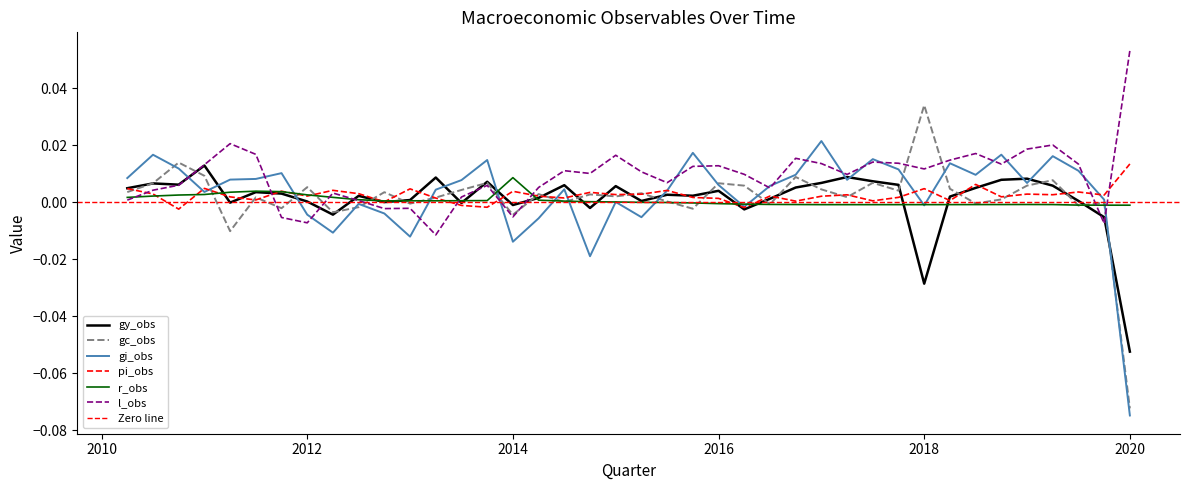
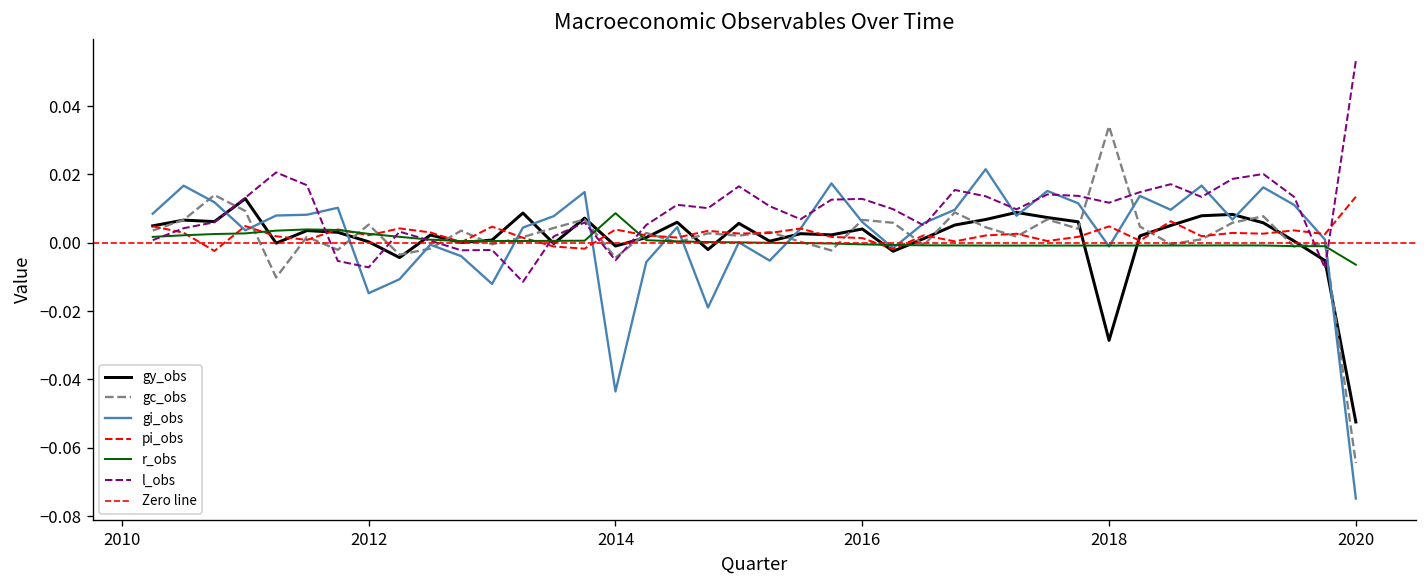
  {
    "gy_obs": {
      "2012": 0.000,
      "2014": -0.001,
      "2016": 0.004,
      "2018": -0.029,
      "2020": -0.052
    },
    "gc_obs": {
      "2012": 0.005,
      "2018": 0.034,
-     "2020": -0.072
+     "2020": -0.064
    },
    "gi_obs": {
-     "2012": -0.004,
-     "2014": -0.014,
+     "2012": -0.015,
+     "2014": -0.044,
      "2020": -0.075
    },
    "pi_obs": {
      "2014": 0.004,
      "2016": 0.001,
      "2018": 0.005,
      "2020": 0.013
    },
    "r_obs": {
      "2014": 0.009,
      "2016": 0.000,
-     "2020": -0.001
+     "2020": -0.006
    },
    "l_obs": {
      "2012": -0.007,
      "2016": 0.013,
      "2018": 0.012,
      "2020": 0.053
    }
  }
